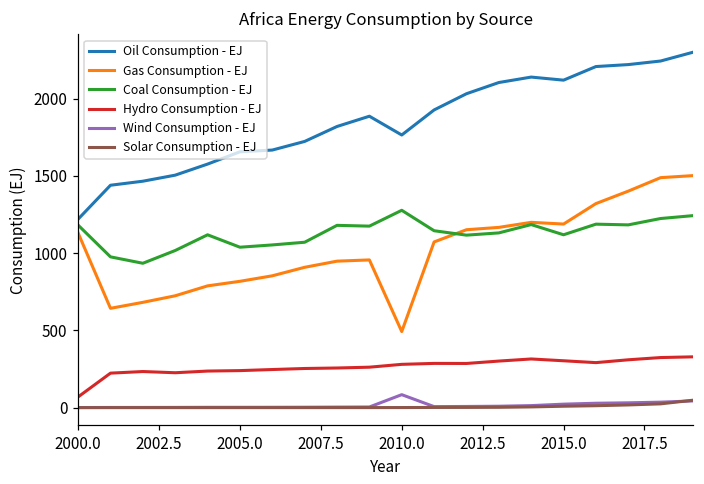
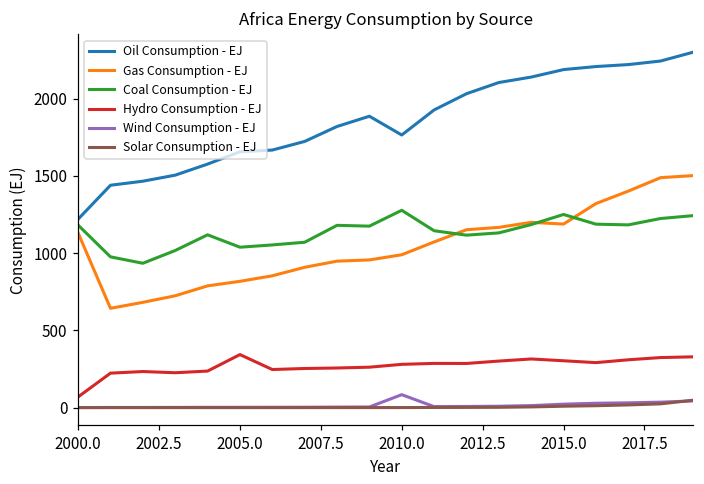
  {
    "Oil Consumption - EJ": {
      "2000.0": 1220,
      "2005.0": 1660,
      "2010.0": 1760,
-     "2015.0": 2120
+     "2015.0": 2190
    },
    "Gas Consumption - EJ": {
      "2000.0": 1130,
      "2005.0": 820,
-     "2010.0": 490,
+     "2010.0": 990,
      "2015.0": 1190
    },
    "Coal Consumption - EJ": {
      "2000.0": 1180,
      "2005.0": 1040,
      "2010.0": 1280,
-     "2015.0": 1120
+     "2015.0": 1250
    },
    "Hydro Consumption - EJ": {
      "2000.0": 70,
-     "2005.0": 240,
+     "2005.0": 340,
      "2010.0": 280,
      "2015.0": 300
    },
    "Wind Consumption - EJ": {
      "2010.0": 80
    },
    "Solar Consumption - EJ": {
      "2010.0": 0
    }
  }
